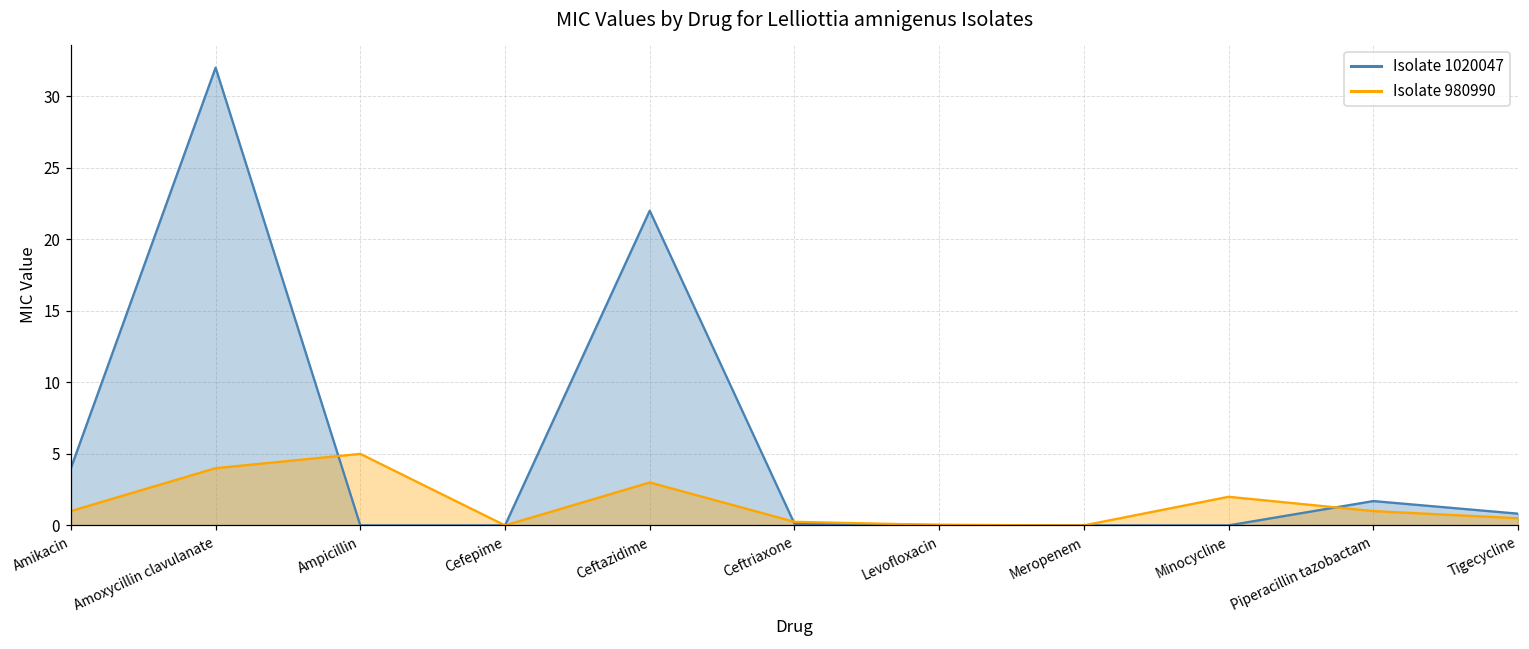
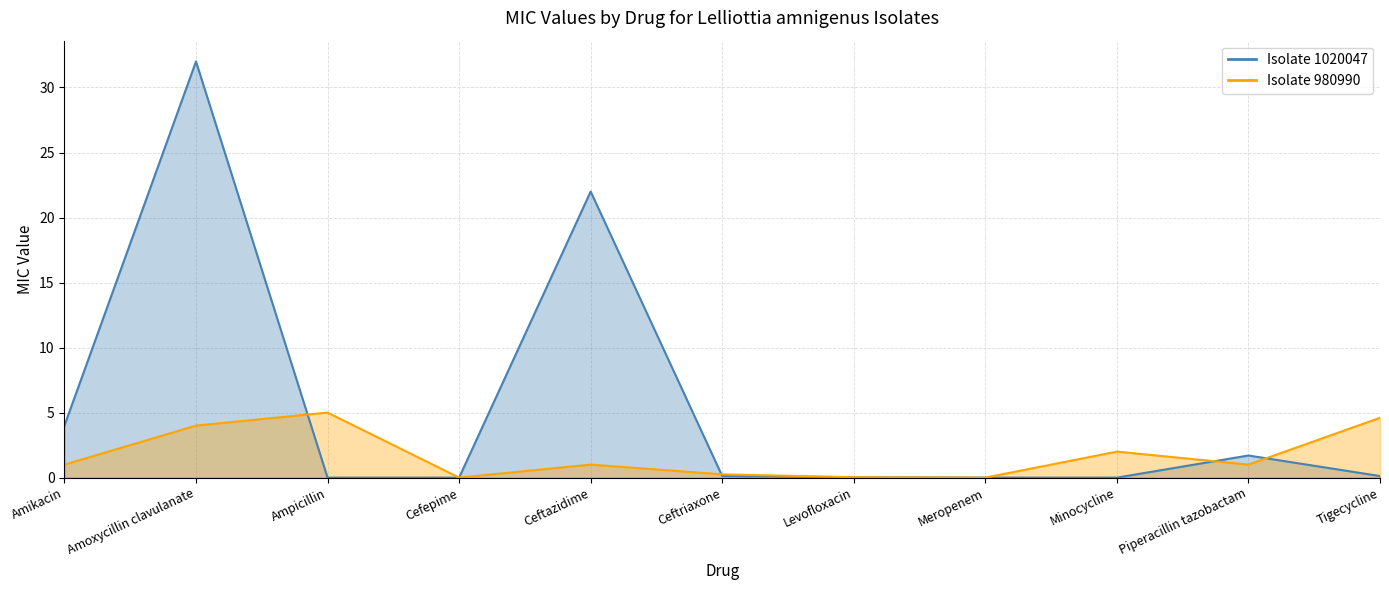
  {
    "Isolate 1020047": {
      "Amikacin": 4.0,
      "Amoxycillin clavulanate": 32.0,
      "Ampicillin": 0.0,
      "Ceftazidime": 22.0,
      "Minocycline": 0.0,
      "Piperacillin tazobactam": 1.7,
-     "Tigecycline": 0.8
+     "Tigecycline": 0.1
    },
    "Isolate 980990": {
      "Amikacin": 1.0,
      "Amoxycillin clavulanate": 4.0,
      "Ampicillin": 5.0,
-     "Ceftazidime": 3,
+     "Ceftazidime": 1,
      "Minocycline": 2.0,
      "Piperacillin tazobactam": 1.0,
-     "Tigecycline": 0.5
+     "Tigecycline": 4.6
    }
  }
